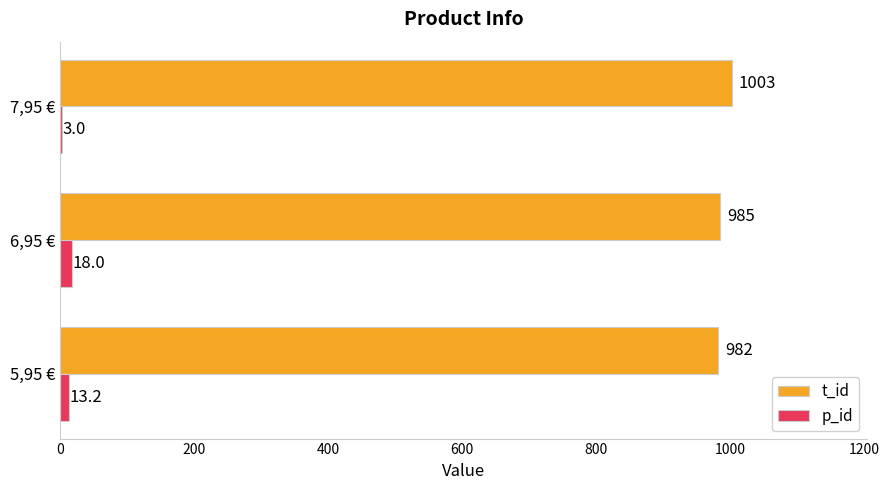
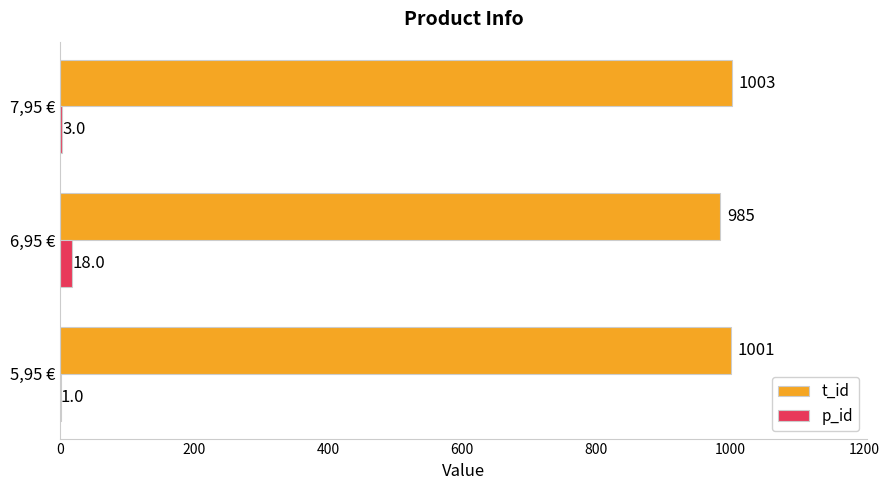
  {
    "t_id": {
      "7,95 €": 1003,
      "6,95 €": 985,
-     "5,95 €": 982
+     "5,95 €": 1001
    },
    "p_id": {
      "7,95 €": 3.0,
      "6,95 €": 18.0,
-     "5,95 €": 13.2
+     "5,95 €": 1.0
    }
  }
